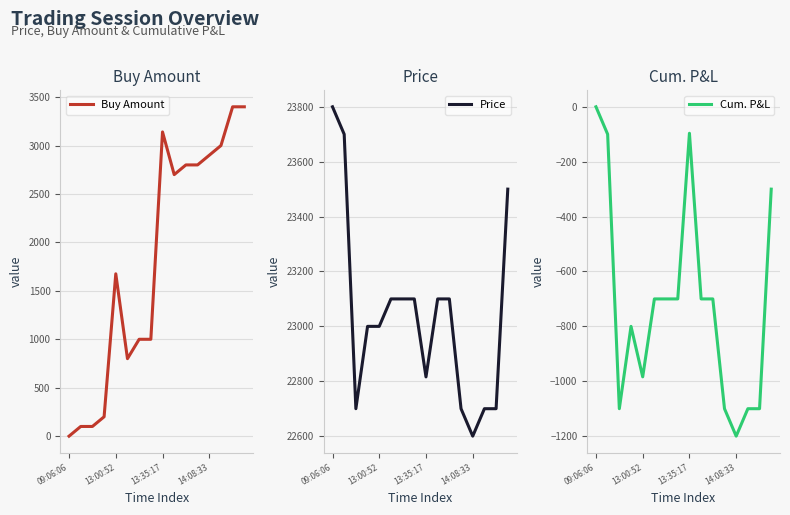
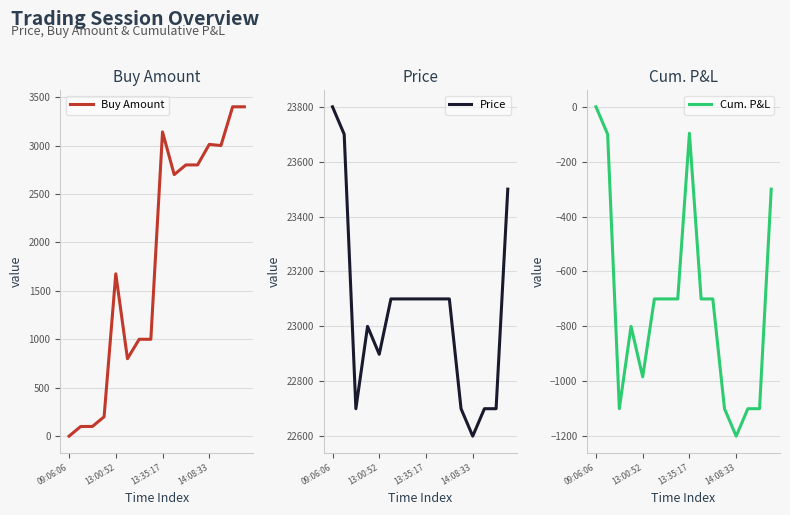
  {
    "Buy Amount": {
      "09:06:06": 0,
      "13:00:52": 1700,
      "13:35:17": 3100,
-     "14:08:33": 2900
+     "14:08:33": 3000
    },
    "Price": {
      "09:06:06": 23800,
-     "13:00:52": 23000,
-     "13:35:17": 22820,
+     "13:00:52": 22900,
+     "13:35:17": 23100,
      "14:08:33": 22600
    },
    "Cum. P&L": {
      "09:06:06": 0,
      "13:00:52": -980,
      "13:35:17": -100,
      "14:08:33": -1200
    }
  }
